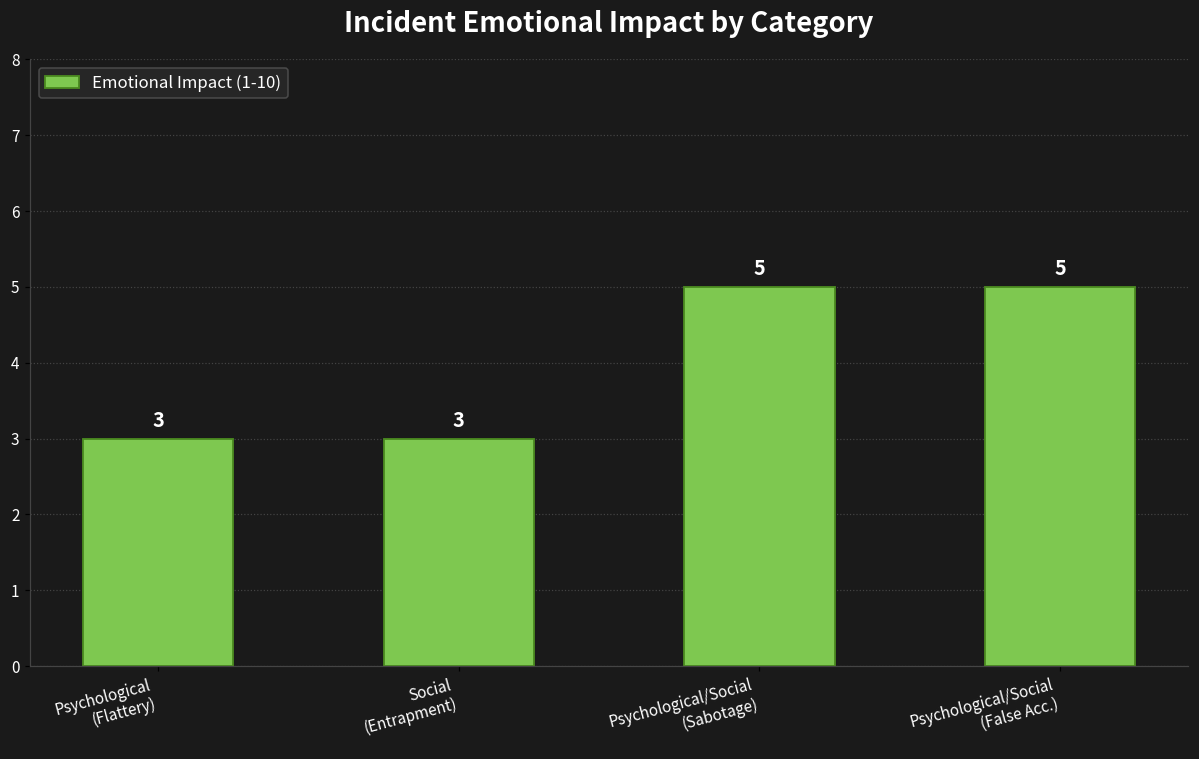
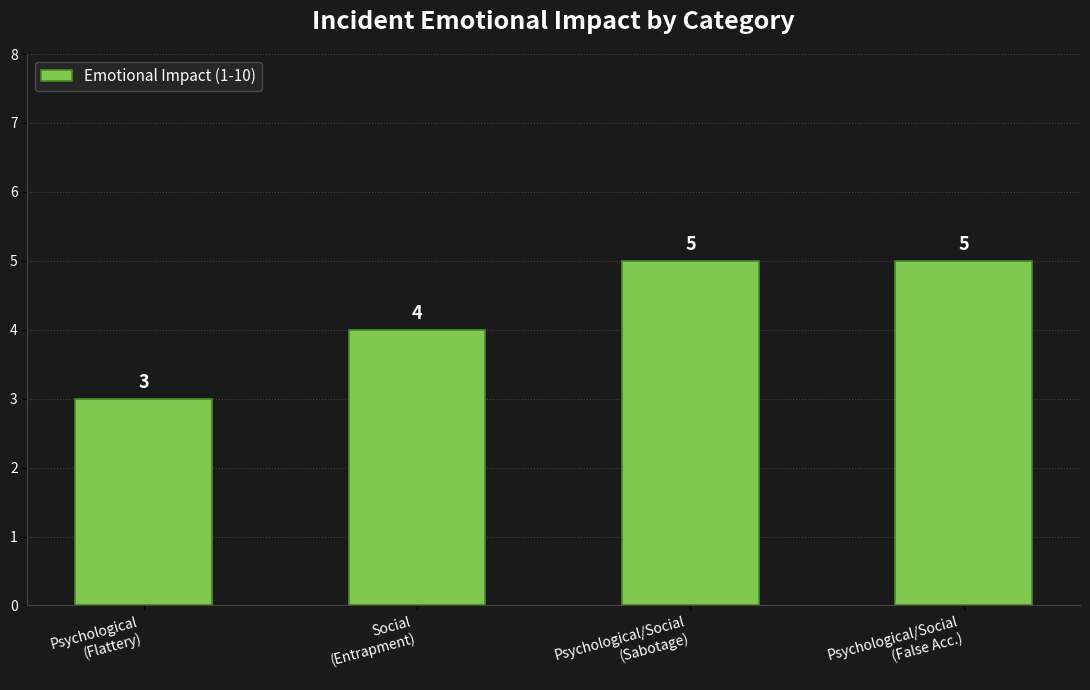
  {
    "Psychological (Flattery)": 3,
-   "Social (Entrapment)": 3,
+   "Social (Entrapment)": 4,
    "Psychological/Social (Sabotage)": 5,
    "Psychological/Social (False Acc.)": 5
  }
